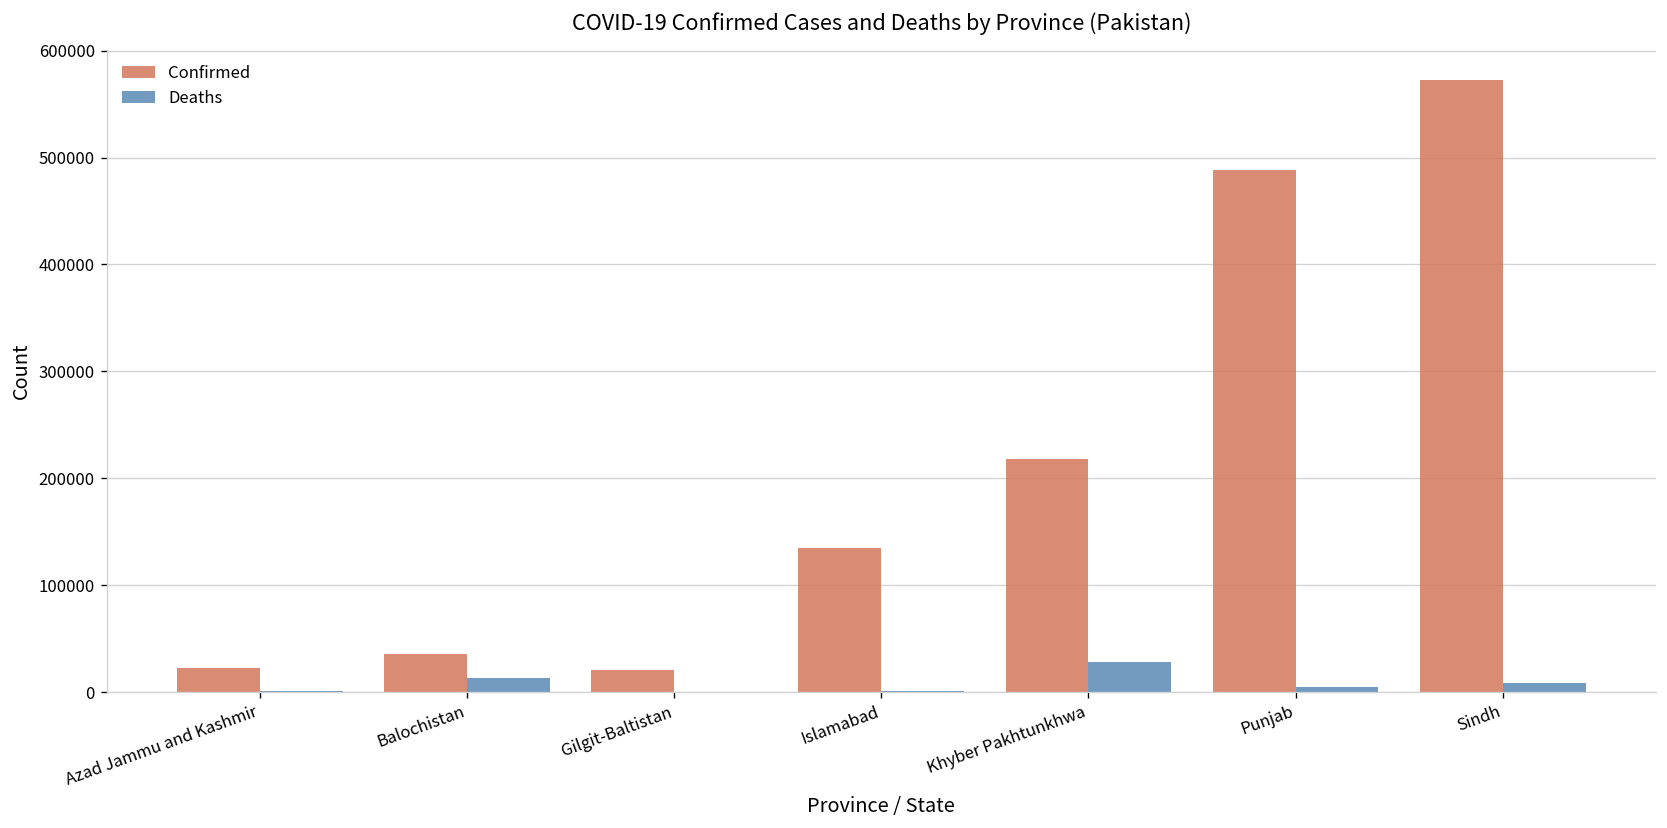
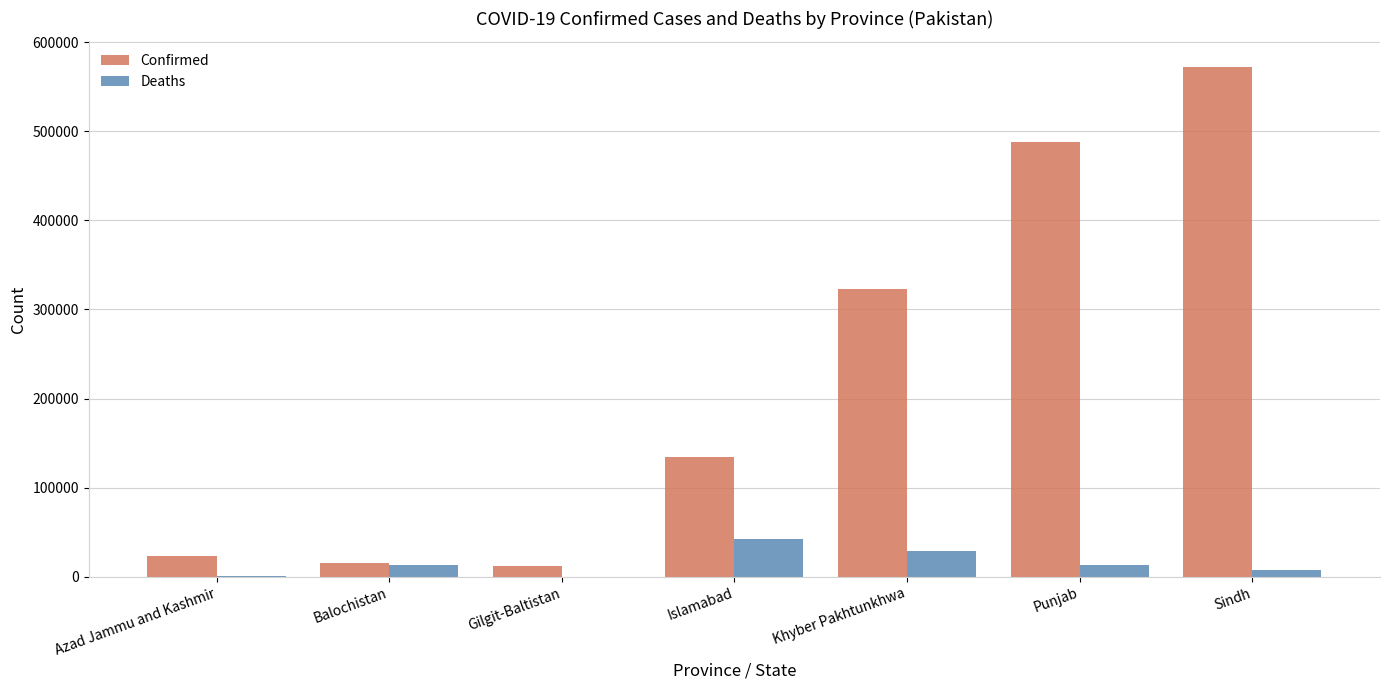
  {
    "Confirmed": {
      "Azad Jammu and Kashmir": 20000,
-     "Balochistan": 40000,
-     "Gilgit-Baltistan": 20000,
+     "Balochistan": 10000,
+     "Gilgit-Baltistan": 10000,
      "Islamabad": 130000,
-     "Khyber Pakhtunkhwa": 220000,
+     "Khyber Pakhtunkhwa": 320000,
      "Punjab": 490000,
      "Sindh": 570000
    },
    "Deaths": {
      "Balochistan": 10000,
-     "Islamabad": 0,
+     "Islamabad": 40000,
      "Khyber Pakhtunkhwa": 30000,
-     "Punjab": 0,
+     "Punjab": 10000,
      "Sindh": 10000
    }
  }
